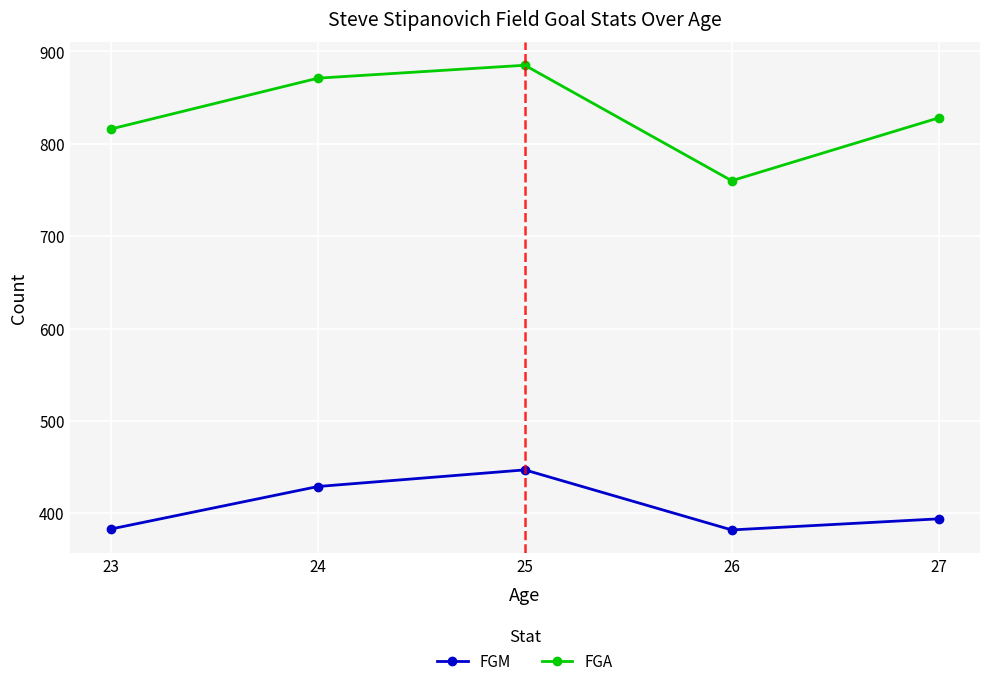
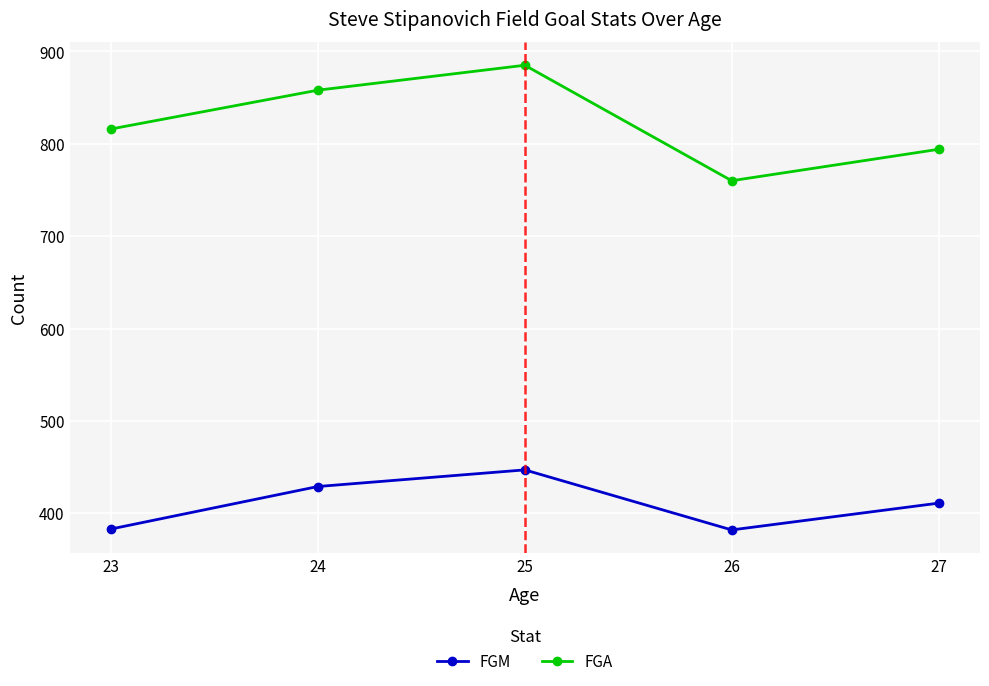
  {
    "FGM": {
      "23": 380,
      "24": 430,
      "25": 450,
      "26": 380,
-     "27": 390
+     "27": 410
    },
    "FGA": {
      "23": 820,
-     "24": 870,
+     "24": 860,
      "25": 890,
      "26": 760,
-     "27": 830
+     "27": 790
    }
  }
